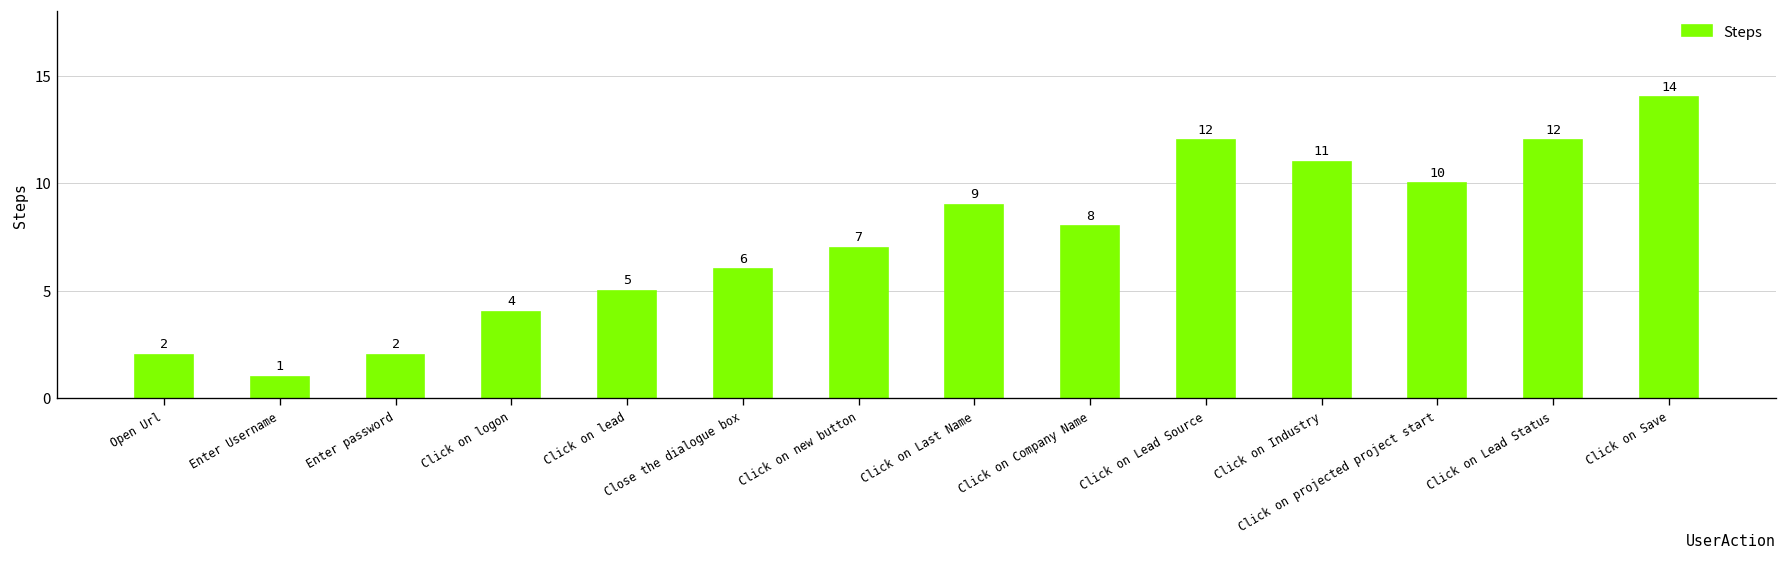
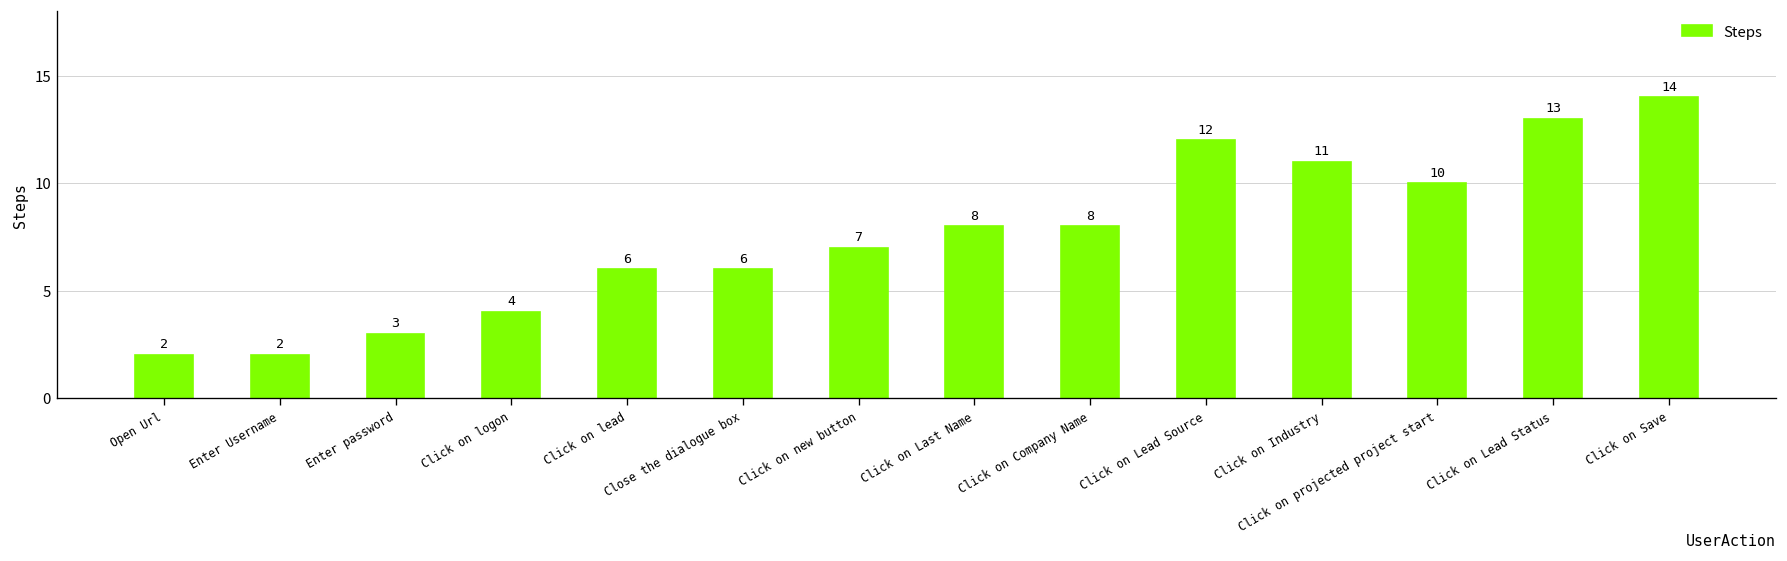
  {
    "Open Url": 2,
-   "Enter Username": 1,
-   "Enter password": 2,
+   "Enter Username": 2,
+   "Enter password": 3,
    "Click on logon": 4,
-   "Click on lead": 5,
+   "Click on lead": 6,
    "Close the dialogue box": 6,
    "Click on new button": 7,
-   "Click on Last Name": 9,
+   "Click on Last Name": 8,
    "Click on Company Name": 8,
    "Click on Lead Source": 12,
    "Click on Industry": 11,
    "Click on projected project start": 10,
-   "Click on Lead Status": 12,
+   "Click on Lead Status": 13,
    "Click on Save": 14
  }
